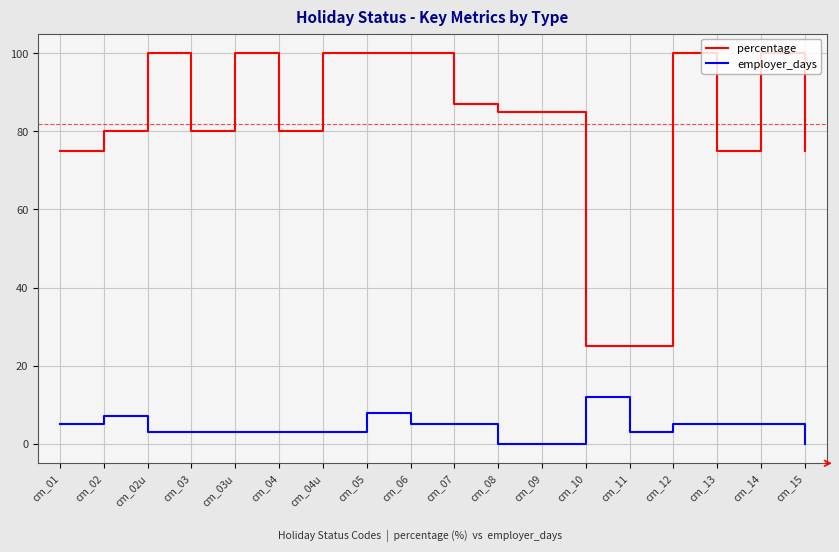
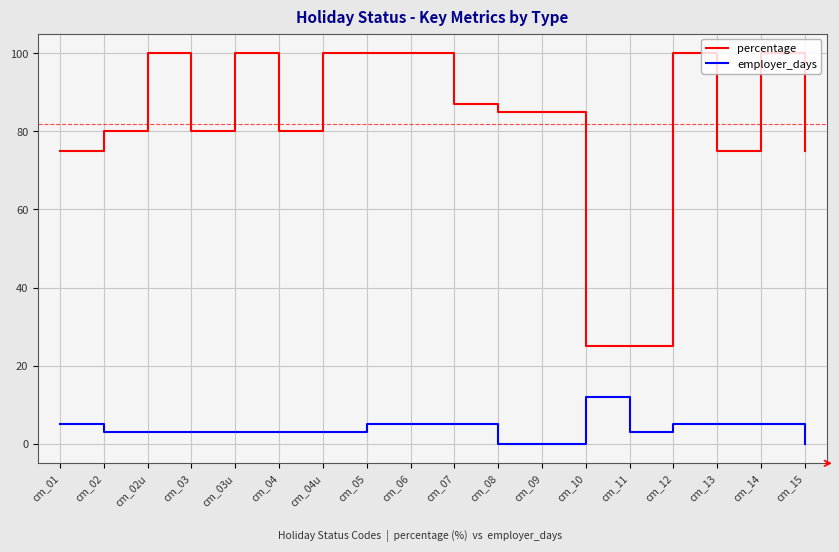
  {
    "percentage": {
      "cm_01": 75,
      "cm_02": 80,
      "cm_02u": 100,
      "cm_03": 80,
      "cm_03u": 100,
      "cm_04": 80,
      "cm_04u": 100,
      "cm_05": 100,
      "cm_06": 100,
      "cm_07": 87,
      "cm_08": 85,
      "cm_09": 85,
      "cm_10": 25,
      "cm_11": 25,
      "cm_12": 100,
      "cm_13": 75,
      "cm_15": 75
    },
    "employer_days": {
      "cm_01": 5,
-     "cm_02": 7,
+     "cm_02": 3,
      "cm_02u": 3,
      "cm_03": 3,
      "cm_03u": 3,
      "cm_04": 3,
      "cm_04u": 3,
-     "cm_05": 8,
+     "cm_05": 5,
      "cm_06": 5,
      "cm_07": 5,
      "cm_08": 0,
      "cm_09": 0,
      "cm_10": 12,
      "cm_11": 3,
      "cm_12": 5,
      "cm_13": 5,
      "cm_14": 5,
      "cm_15": 0
    }
  }
